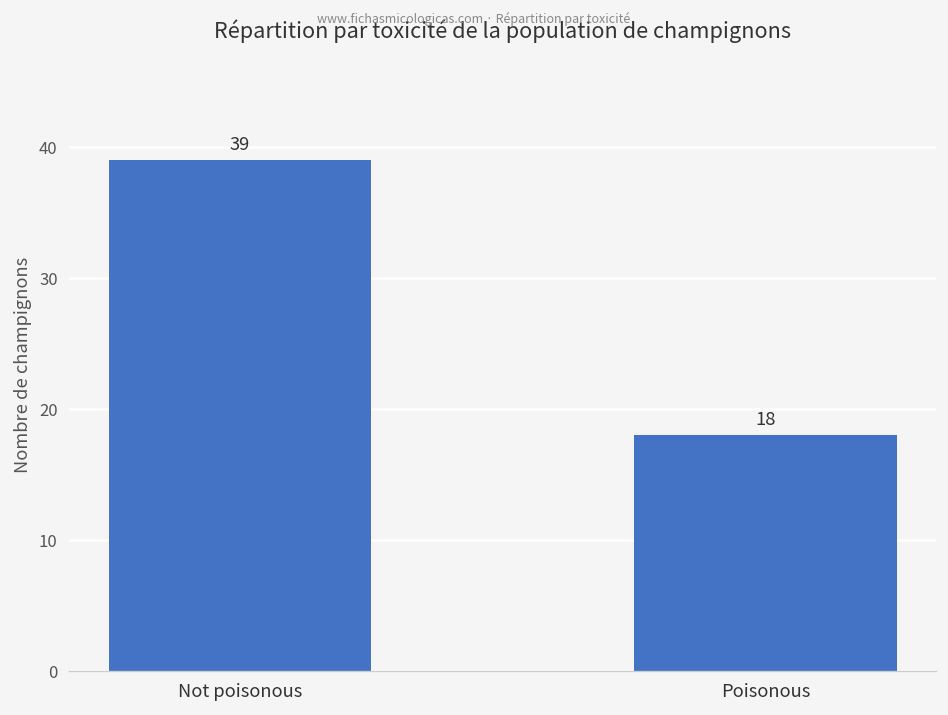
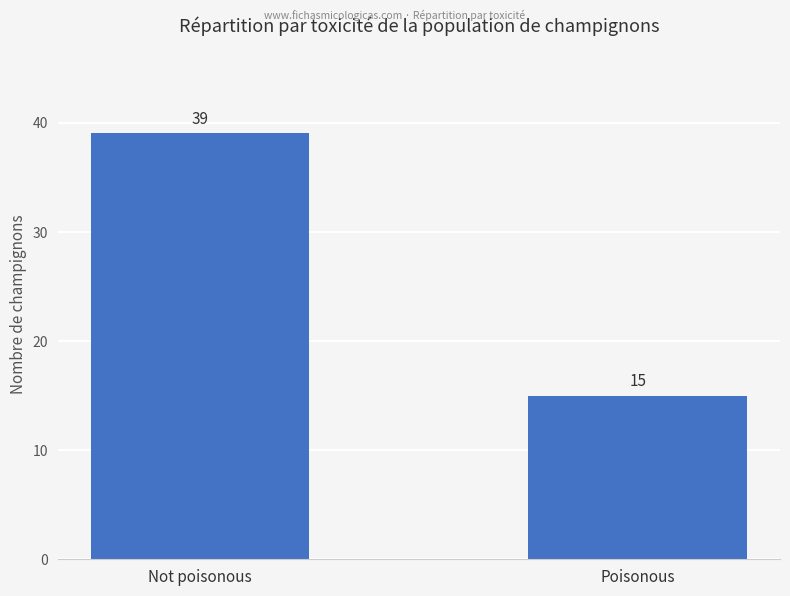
  {
    "Not poisonous": 39,
-   "Poisonous": 18
+   "Poisonous": 15
  }
